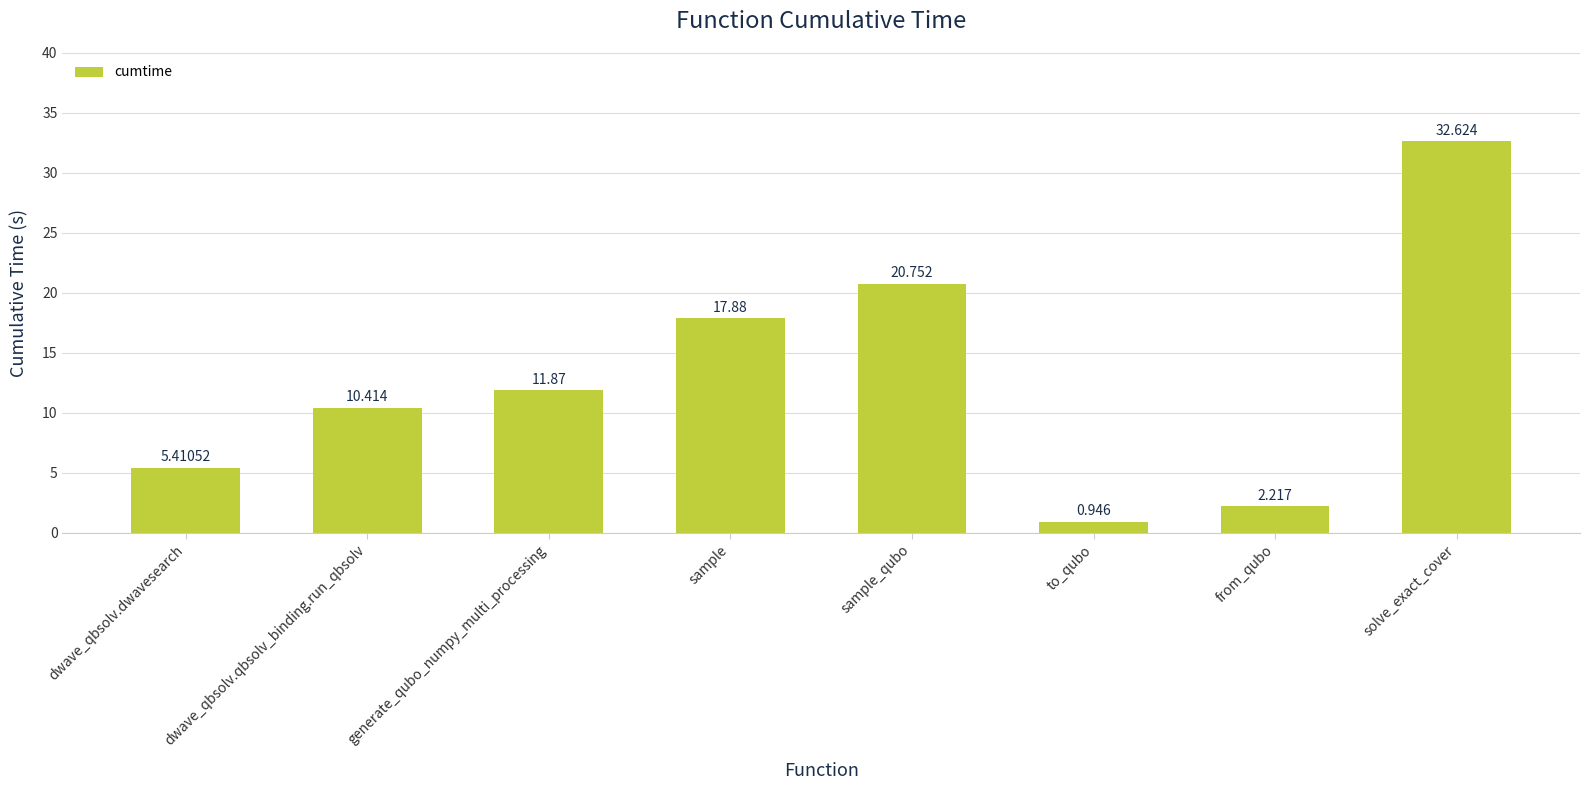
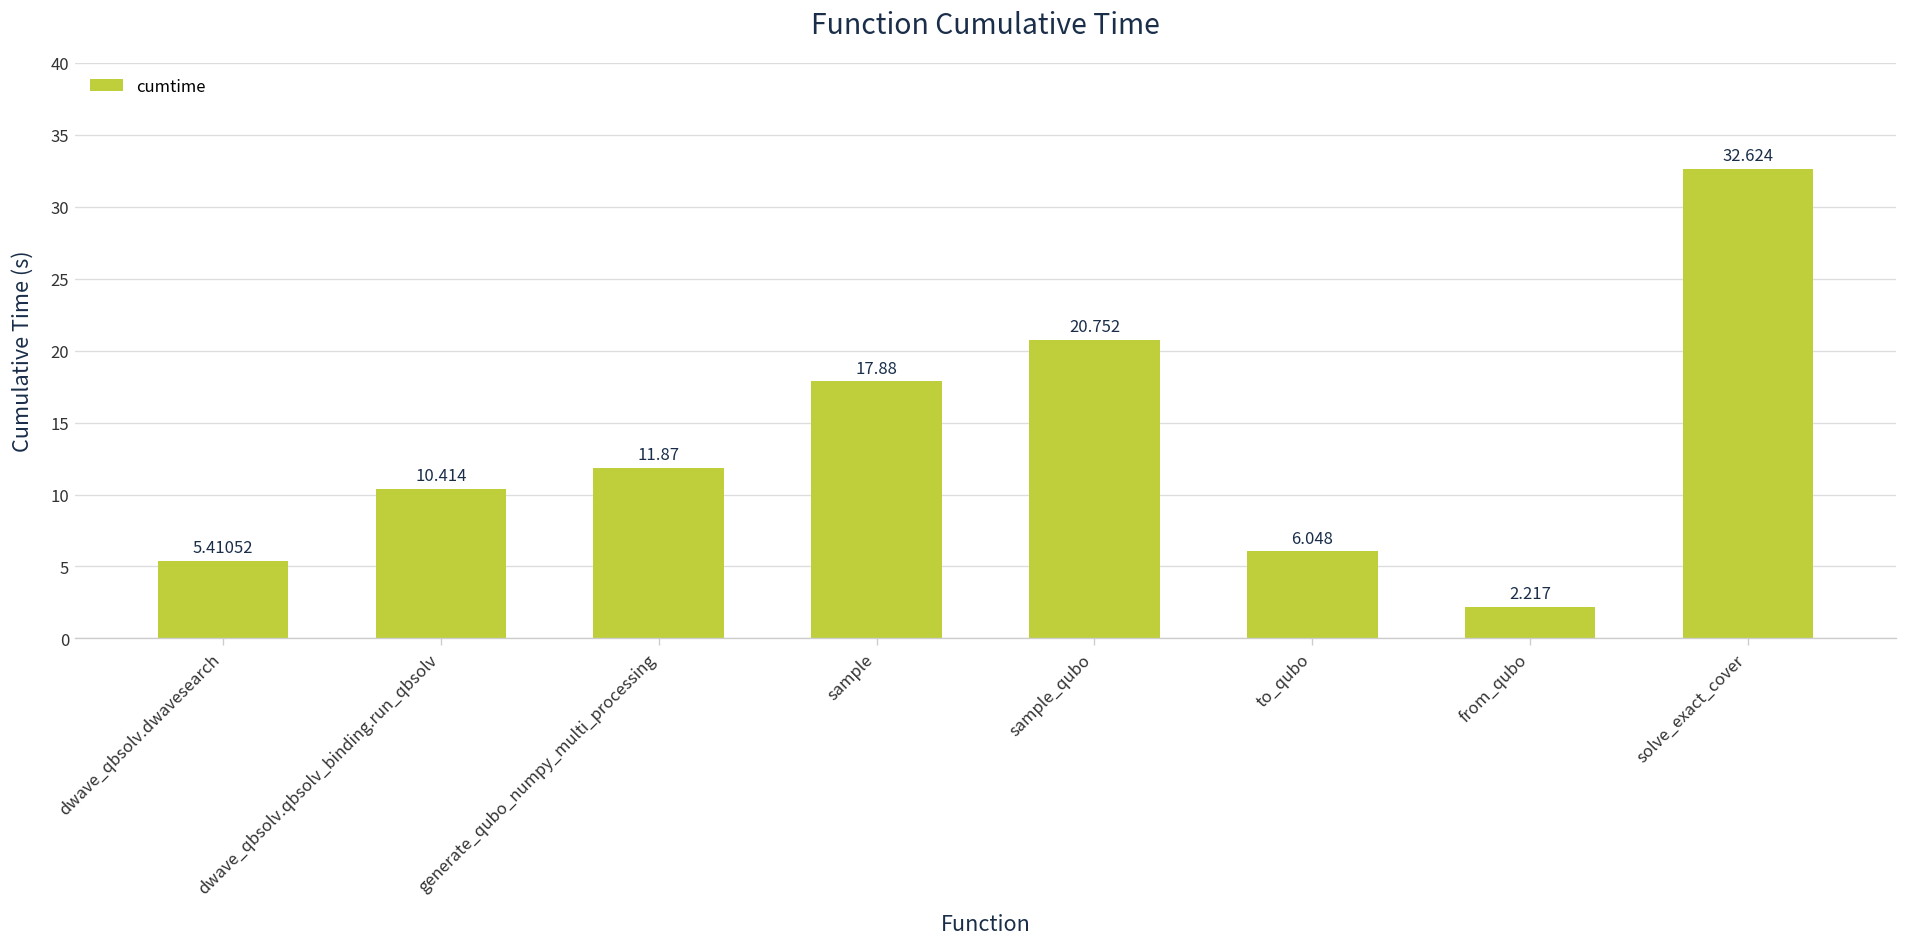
  {
    "dwave_qbsolv.dwavesearch": 5.41052,
    "dwave_qbsolv.qbsolv_binding.run_qbsolv": 10.414,
    "generate_qubo_numpy_multi_processing": 11.87,
    "sample": 17.88,
    "sample_qubo": 20.752,
-   "to_qubo": 0.946,
+   "to_qubo": 6.048,
    "from_qubo": 2.217,
    "solve_exact_cover": 32.624
  }
